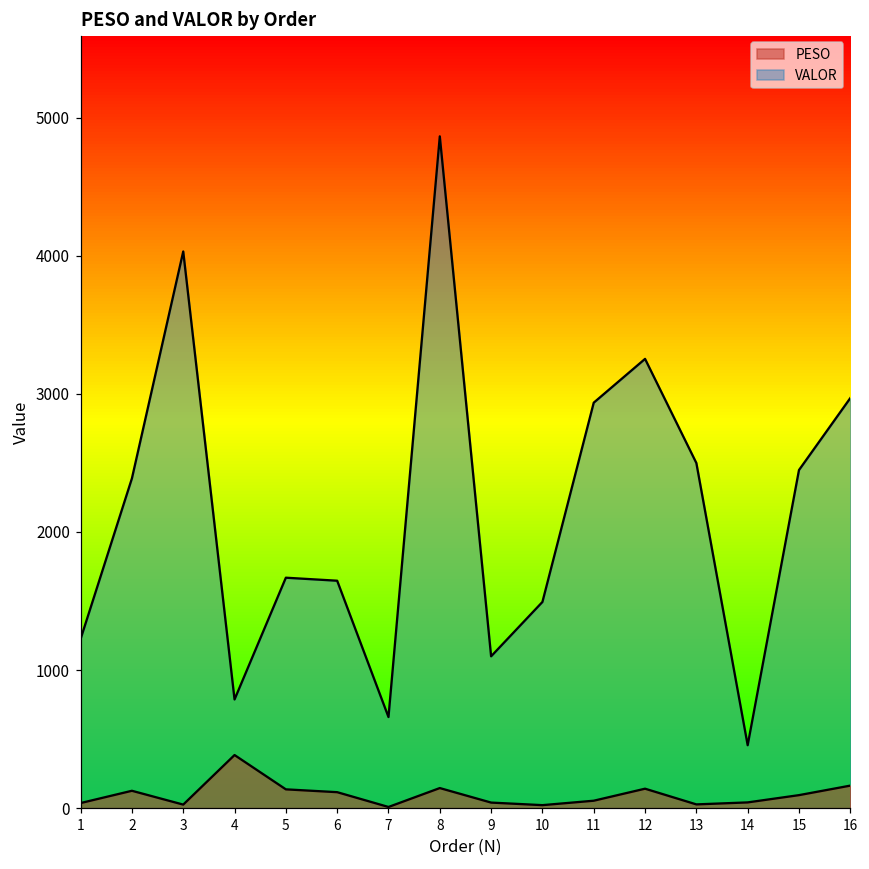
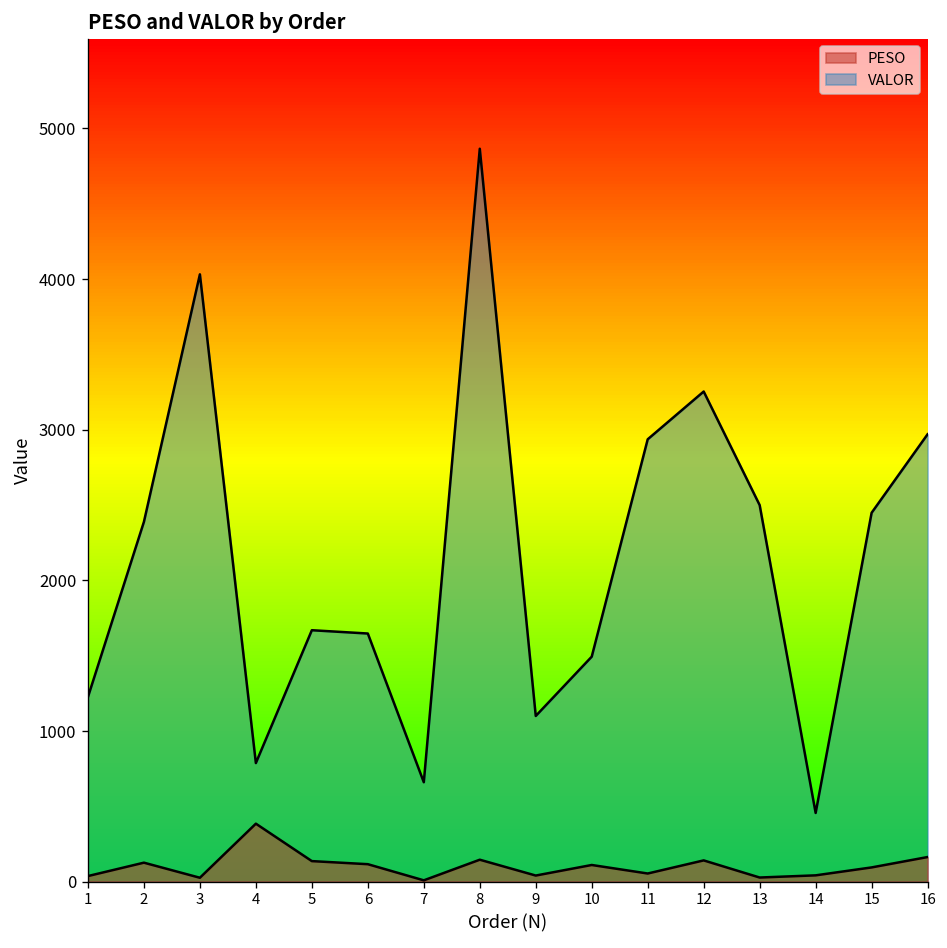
  {
    "PESO": {
      "1": 40,
      "2": 130,
      "3": 30,
      "4": 380,
      "5": 140,
      "6": 120,
      "7": 10,
      "8": 150,
      "9": 40,
-     "10": 20,
+     "10": 110,
      "11": 50,
      "12": 140,
      "13": 30,
      "14": 40,
      "15": 90,
      "16": 160
    },
    "VALOR": {
      "1": 1230,
      "2": 2390,
      "3": 4030,
      "4": 790,
      "5": 1670,
      "6": 1650,
      "7": 660,
      "8": 4860,
      "9": 1100,
      "10": 1490,
      "11": 2940,
      "12": 3250,
      "13": 2500,
      "14": 460,
      "15": 2450,
      "16": 2970
    }
  }
